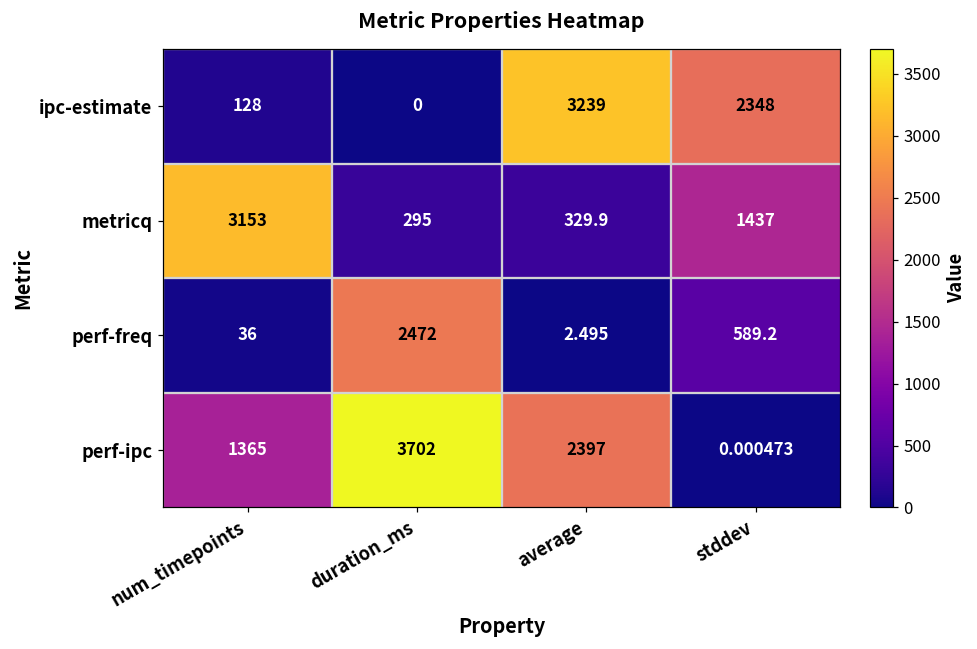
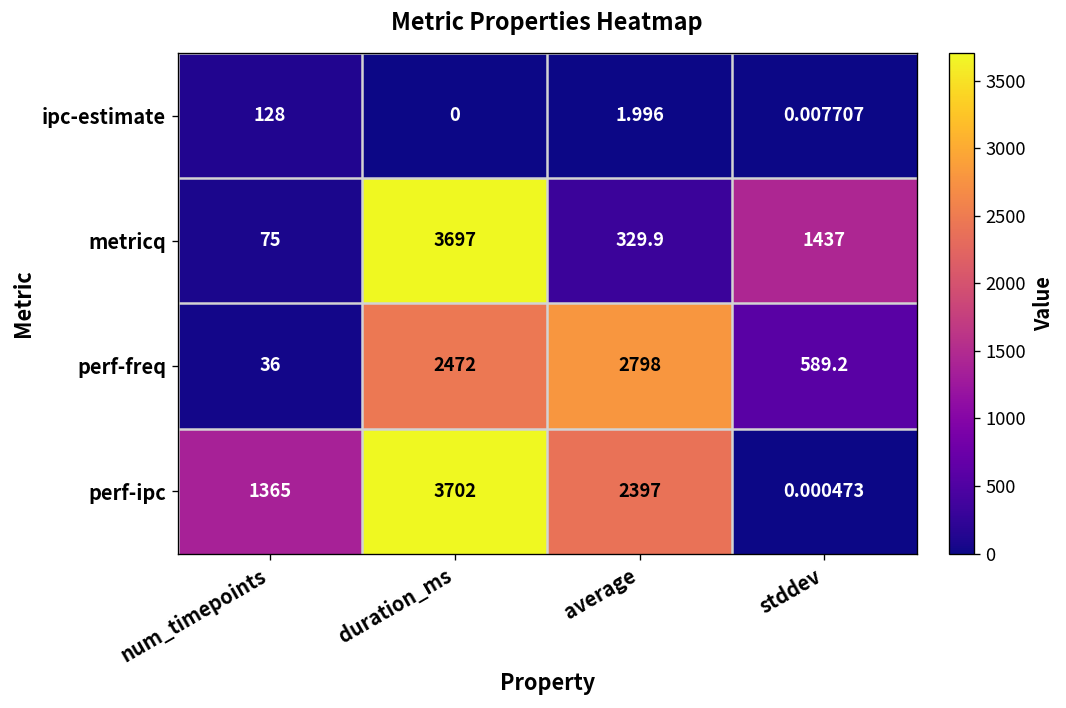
  {
    "ipc-estimate": {
      "num_timepoints": 128,
      "duration_ms": 0,
-     "average": 3239,
-     "stddev": 2348
+     "average": 1.996,
+     "stddev": 0.007707
    },
    "metricq": {
-     "num_timepoints": 3153,
-     "duration_ms": 295,
+     "num_timepoints": 75,
+     "duration_ms": 3697,
      "average": 329.9,
      "stddev": 1437
    },
    "perf-freq": {
      "num_timepoints": 36,
      "duration_ms": 2472,
-     "average": 2.495,
+     "average": 2798,
      "stddev": 589.2
    },
    "perf-ipc": {
      "num_timepoints": 1365,
      "duration_ms": 3702,
      "average": 2397,
      "stddev": 0.000473
    }
  }
